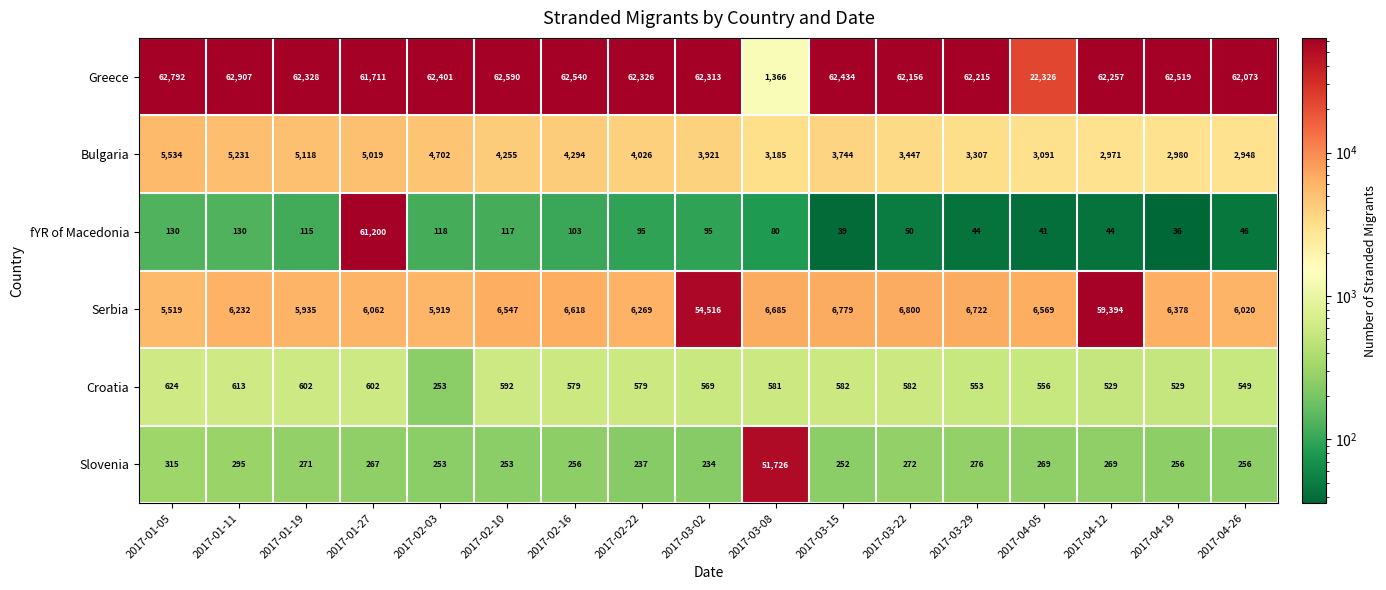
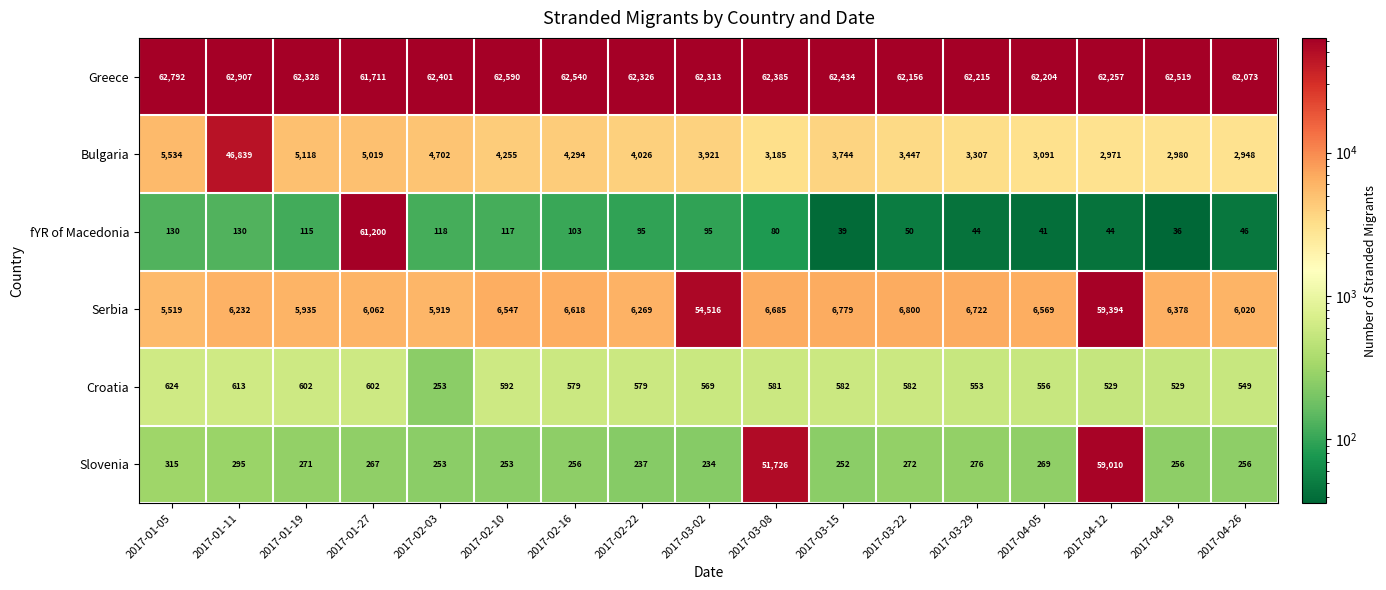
  {
    "Greece": {
      "2017-01-05": "62,792",
      "2017-01-11": "62,907",
      "2017-01-19": "62,328",
      "2017-01-27": "61,711",
      "2017-02-03": "62,401",
      "2017-02-10": "62,590",
      "2017-02-16": "62,540",
      "2017-02-22": "62,326",
      "2017-03-02": "62,313",
-     "2017-03-08": "1,366",
+     "2017-03-08": "62,385",
      "2017-03-15": "62,434",
      "2017-03-22": "62,156",
      "2017-03-29": "62,215",
-     "2017-04-05": "22,326",
+     "2017-04-05": "62,204",
      "2017-04-12": "62,257",
      "2017-04-19": "62,519",
      "2017-04-26": "62,073"
    },
    "Bulgaria": {
      "2017-01-05": "5,534",
-     "2017-01-11": "5,231",
+     "2017-01-11": "46,839",
      "2017-01-19": "5,118",
      "2017-01-27": "5,019",
      "2017-02-03": "4,702",
      "2017-02-10": "4,255",
      "2017-02-16": "4,294",
      "2017-02-22": "4,026",
      "2017-03-02": "3,921",
      "2017-03-08": "3,185",
      "2017-03-15": "3,744",
      "2017-03-22": "3,447",
      "2017-03-29": "3,307",
      "2017-04-05": "3,091",
      "2017-04-12": "2,971",
      "2017-04-19": "2,980",
      "2017-04-26": "2,948"
    },
    "fYR of Macedonia": {
      "2017-01-05": "130",
      "2017-01-11": "130",
      "2017-01-19": "115",
      "2017-01-27": "61,200",
      "2017-02-03": "118",
      "2017-02-10": "117",
      "2017-02-16": "103",
      "2017-02-22": "95",
      "2017-03-02": "95",
      "2017-03-08": "80",
      "2017-03-15": "39",
      "2017-03-22": "50",
      "2017-03-29": "44",
      "2017-04-05": "41",
      "2017-04-12": "44",
      "2017-04-19": "36",
      "2017-04-26": "46"
    },
    "Serbia": {
      "2017-01-05": "5,519",
      "2017-01-11": "6,232",
      "2017-01-19": "5,935",
      "2017-01-27": "6,062",
      "2017-02-03": "5,919",
      "2017-02-10": "6,547",
      "2017-02-16": "6,618",
      "2017-02-22": "6,269",
      "2017-03-02": "54,516",
      "2017-03-08": "6,685",
      "2017-03-15": "6,779",
      "2017-03-22": "6,800",
      "2017-03-29": "6,722",
      "2017-04-05": "6,569",
      "2017-04-12": "59,394",
      "2017-04-19": "6,378",
      "2017-04-26": "6,020"
    },
    "Croatia": {
      "2017-01-05": "624",
      "2017-01-11": "613",
      "2017-01-19": "602",
      "2017-01-27": "602",
      "2017-02-03": "253",
      "2017-02-10": "592",
      "2017-02-16": "579",
      "2017-02-22": "579",
      "2017-03-02": "569",
      "2017-03-08": "581",
      "2017-03-15": "582",
      "2017-03-22": "582",
      "2017-03-29": "553",
      "2017-04-05": "556",
      "2017-04-12": "529",
      "2017-04-19": "529",
      "2017-04-26": "549"
    },
    "Slovenia": {
      "2017-01-05": "315",
      "2017-01-11": "295",
      "2017-01-19": "271",
      "2017-01-27": "267",
      "2017-02-03": "253",
      "2017-02-10": "253",
      "2017-02-16": "256",
      "2017-02-22": "237",
      "2017-03-02": "234",
      "2017-03-08": "51,726",
      "2017-03-15": "252",
      "2017-03-22": "272",
      "2017-03-29": "276",
      "2017-04-05": "269",
-     "2017-04-12": "269",
+     "2017-04-12": "59,010",
      "2017-04-19": "256",
      "2017-04-26": "256"
    }
  }
